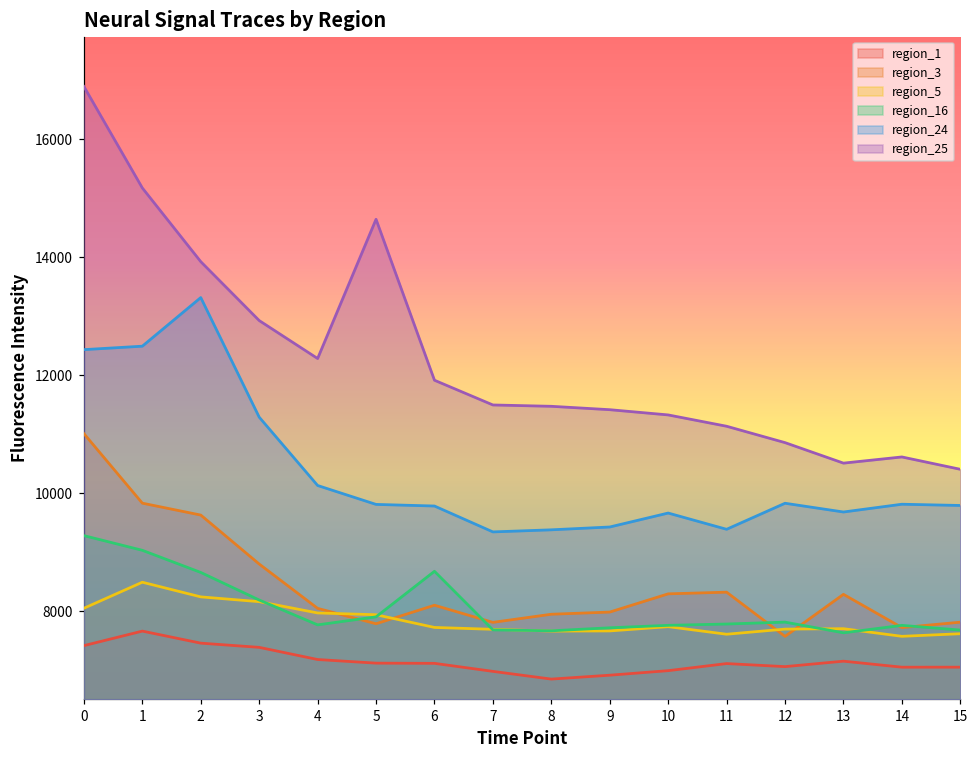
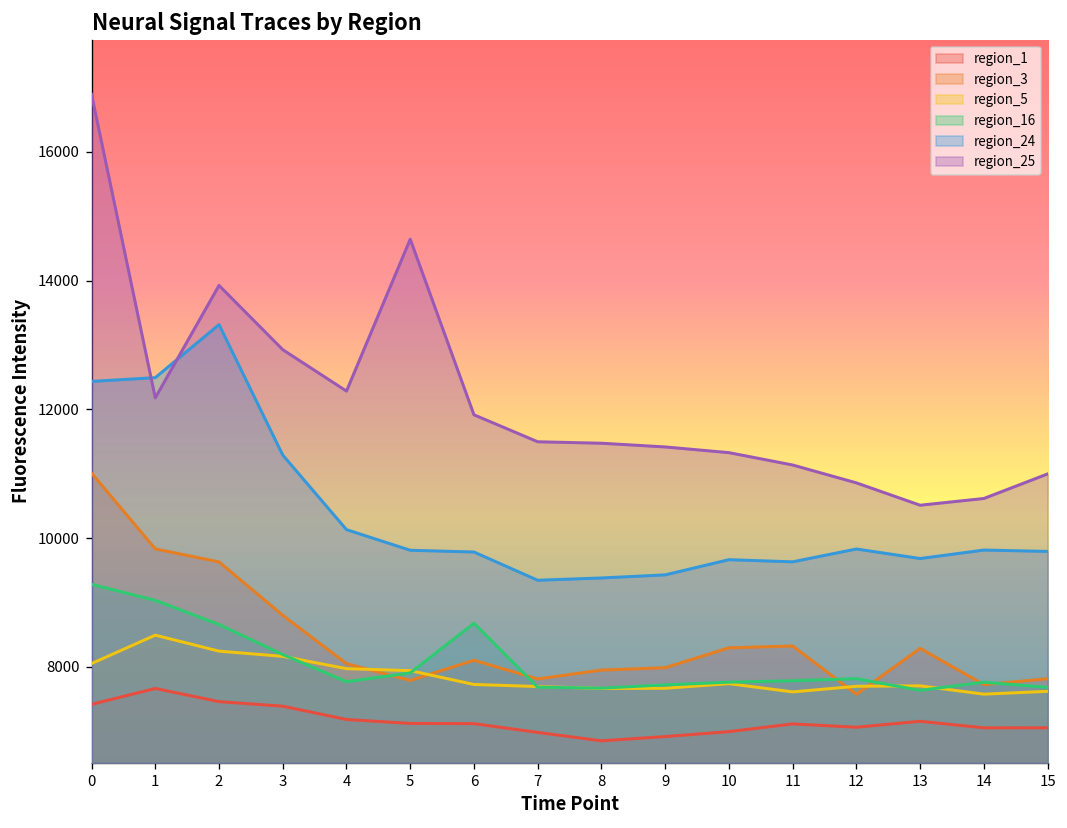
  {
    "region_16": {
      "0": 9300,
      "1": 9000,
      "2": 8700,
      "4": 7800,
      "6": 8700,
      "9": 7700,
      "11": 7800,
      "12": 7800,
      "13": 7600,
      "15": 7700
    },
    "region_24": {
      "0": 12400,
      "1": 12500,
      "2": 13300,
      "3": 11300,
      "4": 10100,
      "5": 9800,
      "6": 9800,
      "7": 9300,
      "8": 9400,
      "9": 9400,
      "10": 9700,
-     "11": 9400,
+     "11": 9600,
      "12": 9800,
      "13": 9700,
      "14": 9800,
      "15": 9800
    },
    "region_25": {
      "0": 16900,
-     "1": 15200,
+     "1": 12200,
      "2": 13900,
      "3": 12900,
      "4": 12300,
      "5": 14600,
      "6": 11900,
      "7": 11500,
      "8": 11500,
      "9": 11400,
      "10": 11300,
      "11": 11100,
      "12": 10900,
      "13": 10500,
      "14": 10600,
-     "15": 10400
+     "15": 11000
    }
  }
